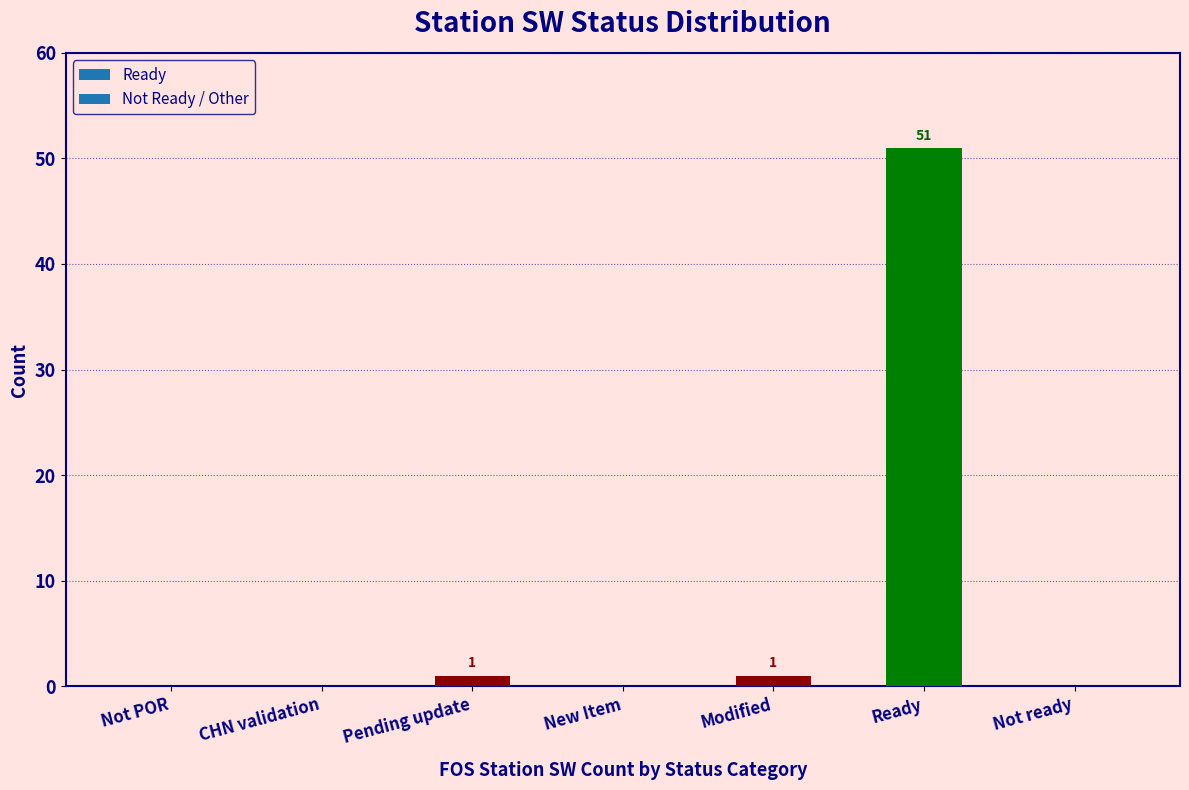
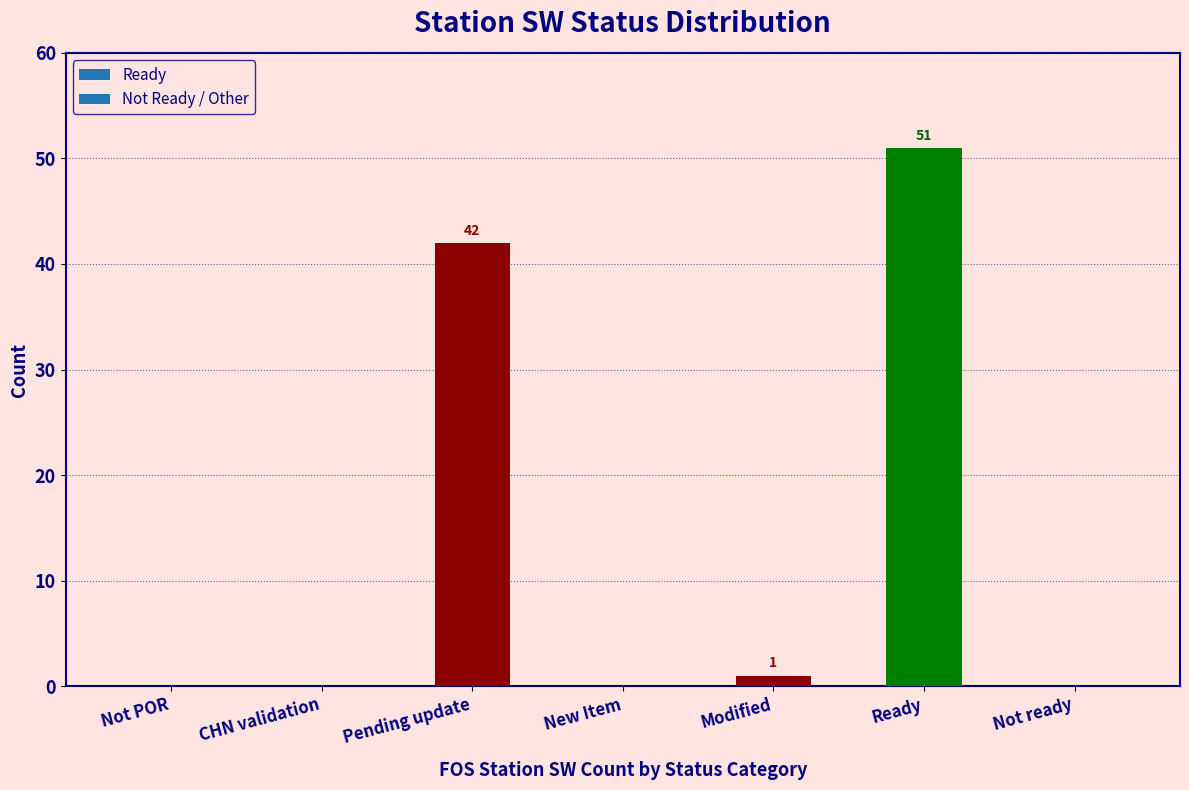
  {
-   "Pending update": 1,
+   "Pending update": 42,
    "Modified": 1,
    "Ready": 51
  }
